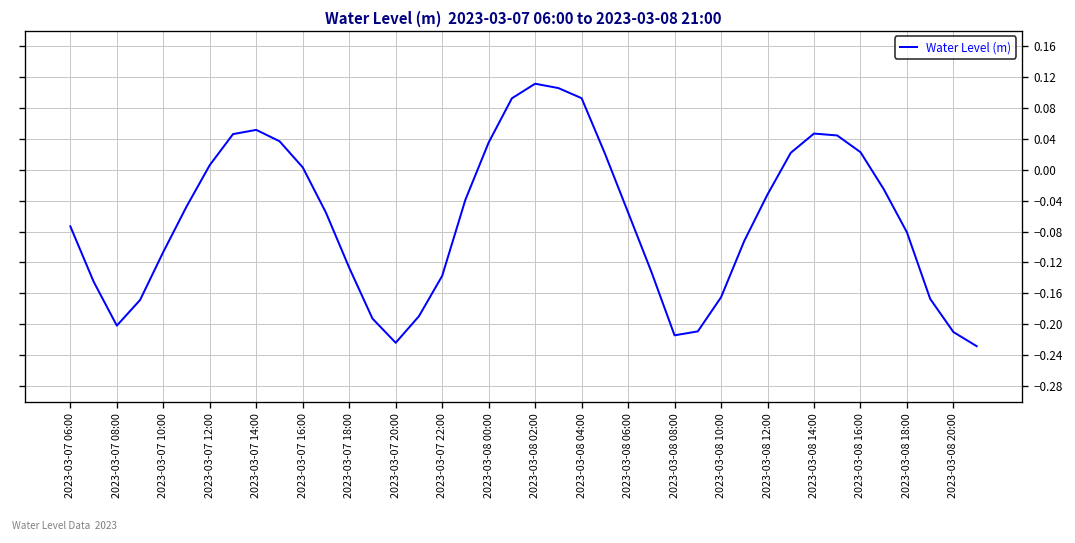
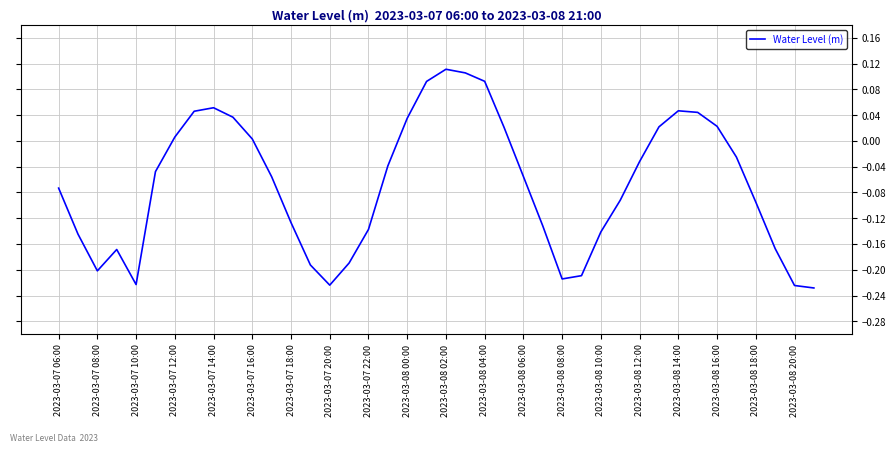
  {
    "2023-03-07 06:00": -0.07,
    "2023-03-07 08:00": -0.20,
-   "2023-03-07 10:00": -0.11,
+   "2023-03-07 10:00": -0.22,
    "2023-03-07 12:00": 0.01,
    "2023-03-07 14:00": 0.05,
    "2023-03-07 16:00": 0.00,
    "2023-03-07 18:00": -0.13,
    "2023-03-07 20:00": -0.22,
    "2023-03-07 22:00": -0.14,
    "2023-03-08 00:00": 0.04,
    "2023-03-08 02:00": 0.11,
    "2023-03-08 04:00": 0.09,
    "2023-03-08 06:00": -0.06,
    "2023-03-08 08:00": -0.21,
-   "2023-03-08 10:00": -0.17,
+   "2023-03-08 10:00": -0.14,
    "2023-03-08 12:00": -0.03,
    "2023-03-08 14:00": 0.05,
    "2023-03-08 16:00": 0.02,
-   "2023-03-08 18:00": -0.08,
-   "2023-03-08 20:00": -0.21
+   "2023-03-08 18:00": -0.09,
+   "2023-03-08 20:00": -0.22
  }
